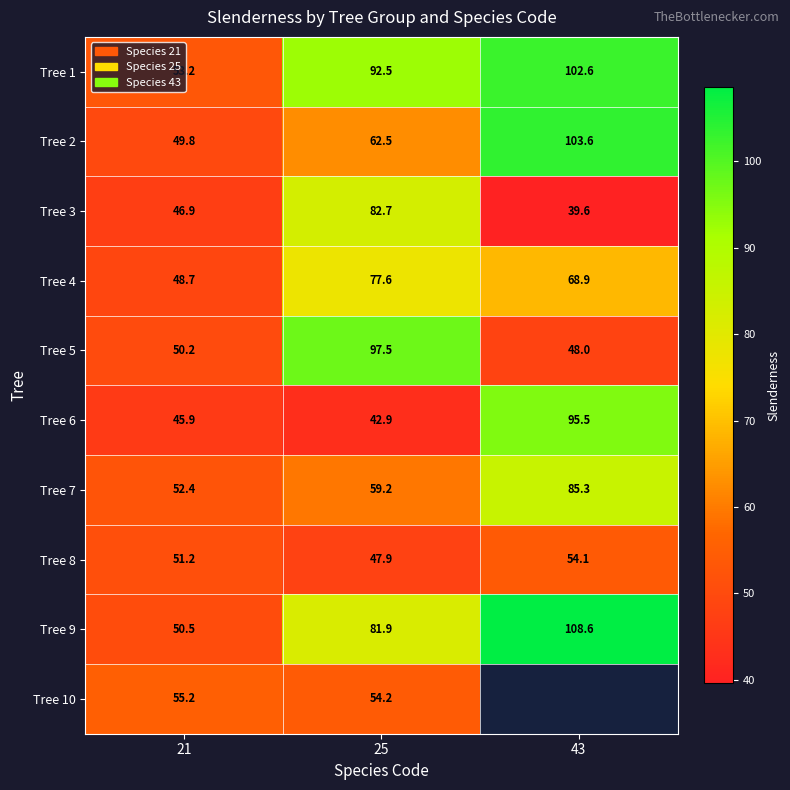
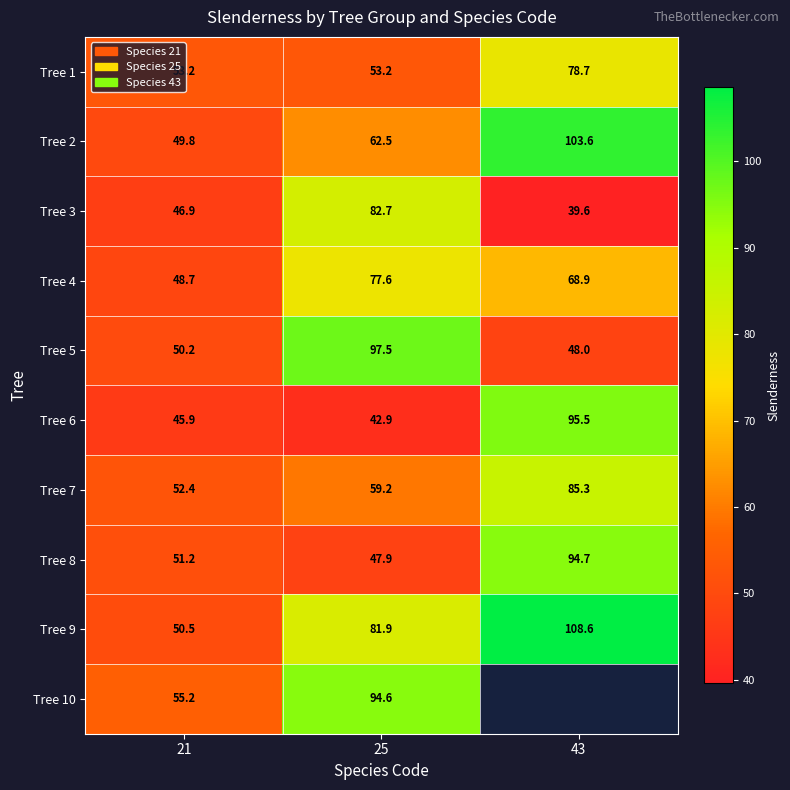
  {
    "Tree 1": {
-     "25": 92.5,
-     "43": 102.6
+     "25": 53.2,
+     "43": 78.7
    },
    "Tree 2": {
      "21": 49.8,
      "25": 62.5,
      "43": 103.6
    },
    "Tree 3": {
      "21": 46.9,
      "25": 82.7,
      "43": 39.6
    },
    "Tree 4": {
      "21": 48.7,
      "25": 77.6,
      "43": 68.9
    },
    "Tree 5": {
      "21": 50.2,
      "25": 97.5,
      "43": 48.0
    },
    "Tree 6": {
      "21": 45.9,
      "25": 42.9,
      "43": 95.5
    },
    "Tree 7": {
      "21": 52.4,
      "25": 59.2,
      "43": 85.3
    },
    "Tree 8": {
      "21": 51.2,
      "25": 47.9,
-     "43": 54.1
+     "43": 94.7
    },
    "Tree 9": {
      "21": 50.5,
      "25": 81.9,
      "43": 108.6
    },
    "Tree 10": {
      "21": 55.2,
-     "25": 54.2
+     "25": 94.6
    }
  }
